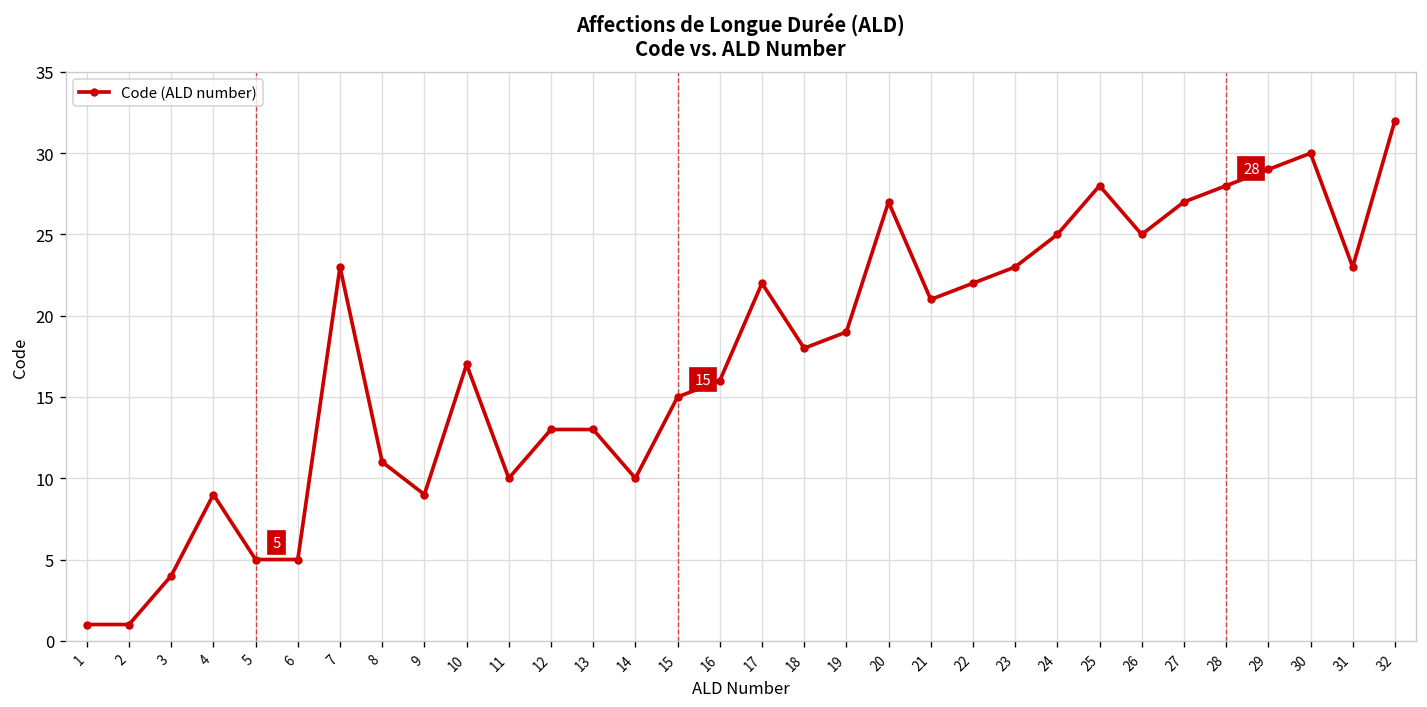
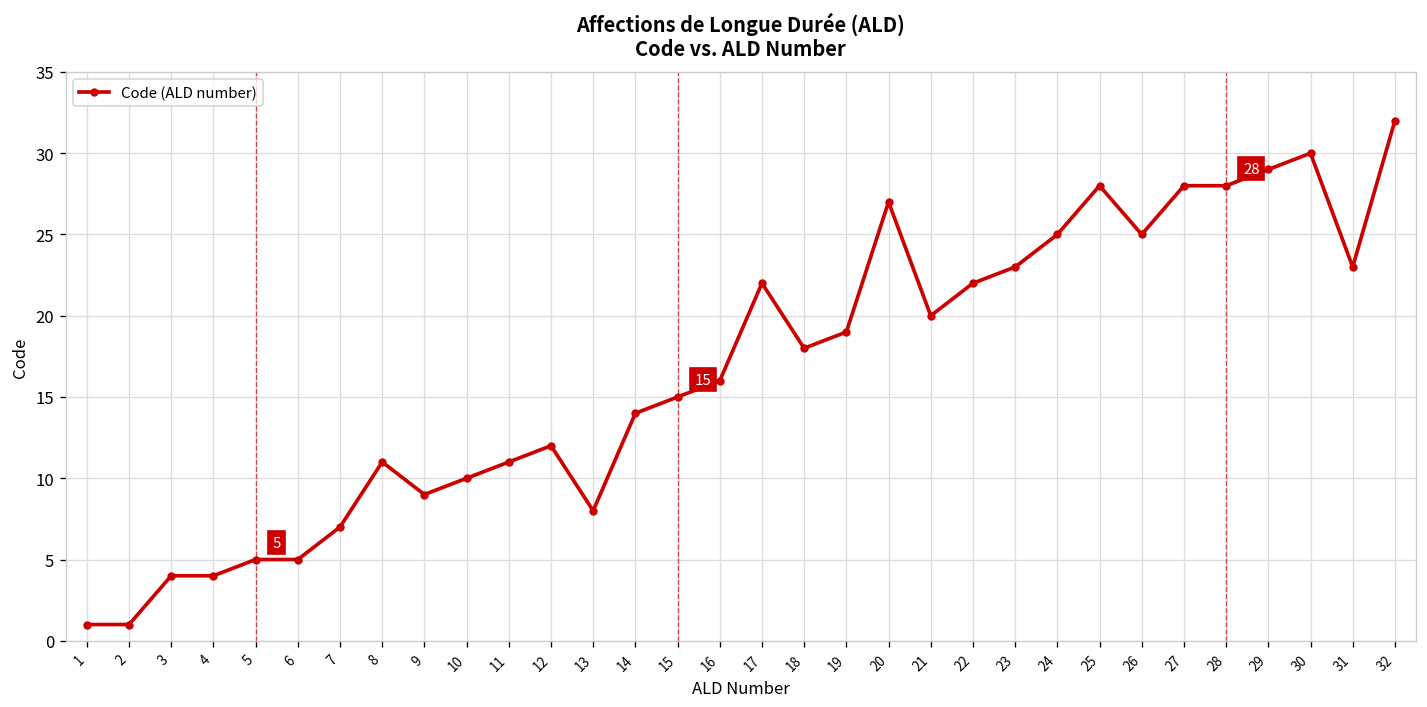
  {
    "1": 1,
    "2": 1,
    "3": 4,
-   "4": 9,
-   "7": 23,
+   "4": 4,
+   "7": 7,
    "8": 11,
    "9": 9,
-   "10": 17,
-   "11": 10,
-   "12": 13,
-   "13": 13,
-   "14": 10,
+   "10": 10,
+   "11": 11,
+   "12": 12,
+   "13": 8,
+   "14": 14,
    "17": 22,
    "18": 18,
    "19": 19,
    "20": 27,
-   "21": 21,
+   "21": 20,
    "22": 22,
    "23": 23,
    "24": 25,
    "25": 28,
    "26": 25,
-   "27": 27,
+   "27": 28,
    "30": 30,
    "31": 23,
    "32": 32
  }
